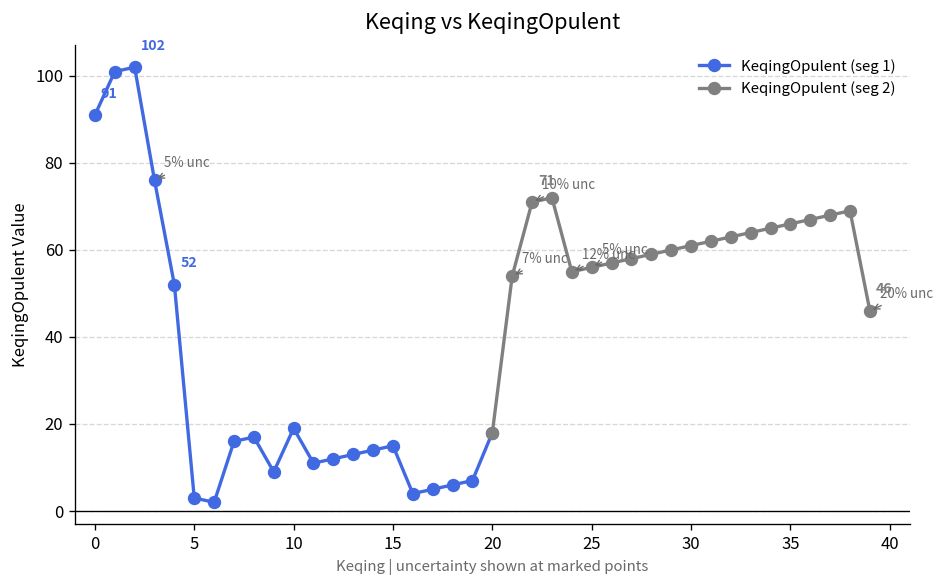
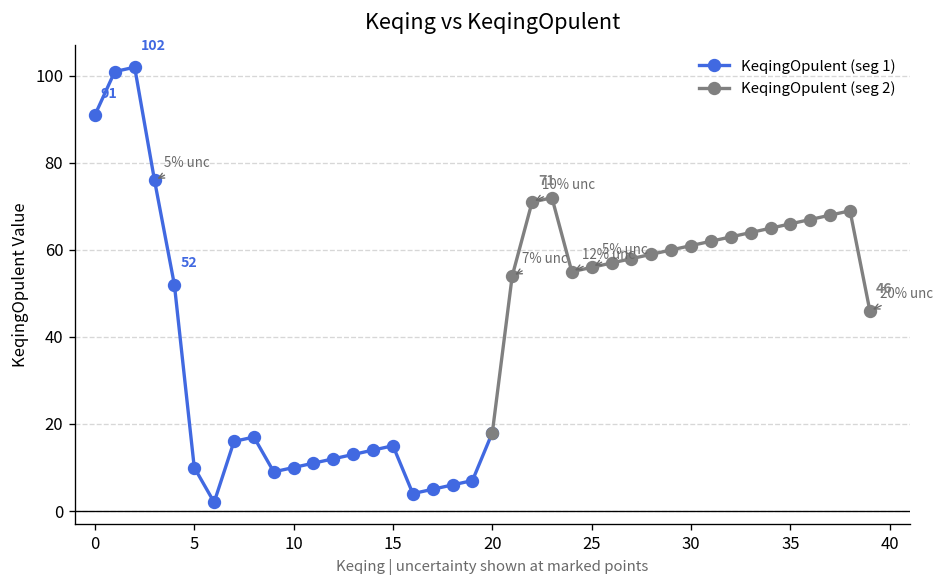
  {
    "KeqingOpulent (seg 1)": {
-     "5": 3,
-     "10": 19,
+     "5": 10,
+     "10": 10,
      "15": 15
    },
    "KeqingOpulent (seg 2)": {
      "30": 61,
      "35": 66
    }
  }
